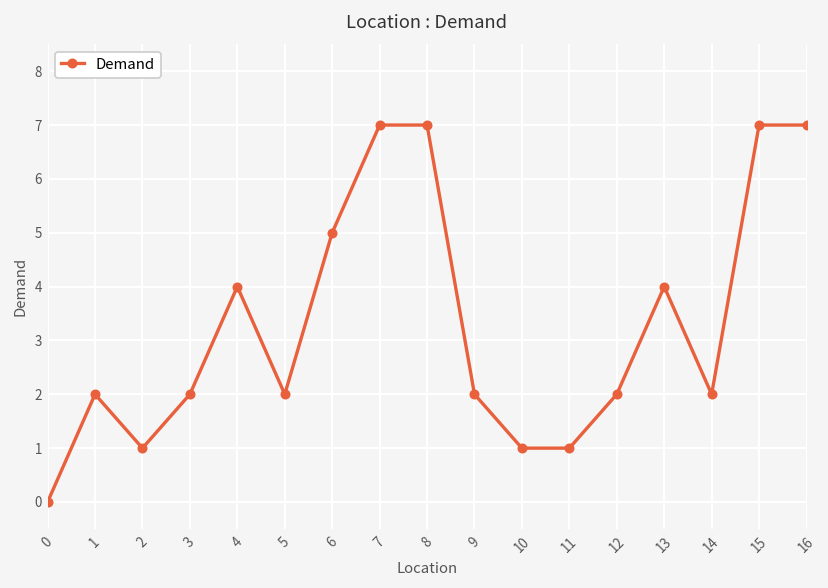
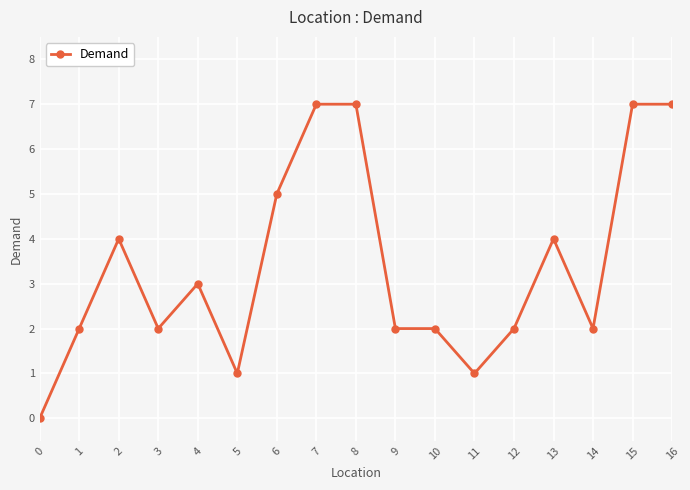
  {
    "0": 0,
    "1": 2,
-   "2": 1,
+   "2": 4,
    "3": 2,
-   "4": 4,
-   "5": 2,
+   "4": 3,
+   "5": 1,
    "6": 5,
    "7": 7,
    "8": 7,
    "9": 2,
-   "10": 1,
+   "10": 2,
    "11": 1,
    "12": 2,
    "13": 4,
    "14": 2,
    "15": 7,
    "16": 7
  }
